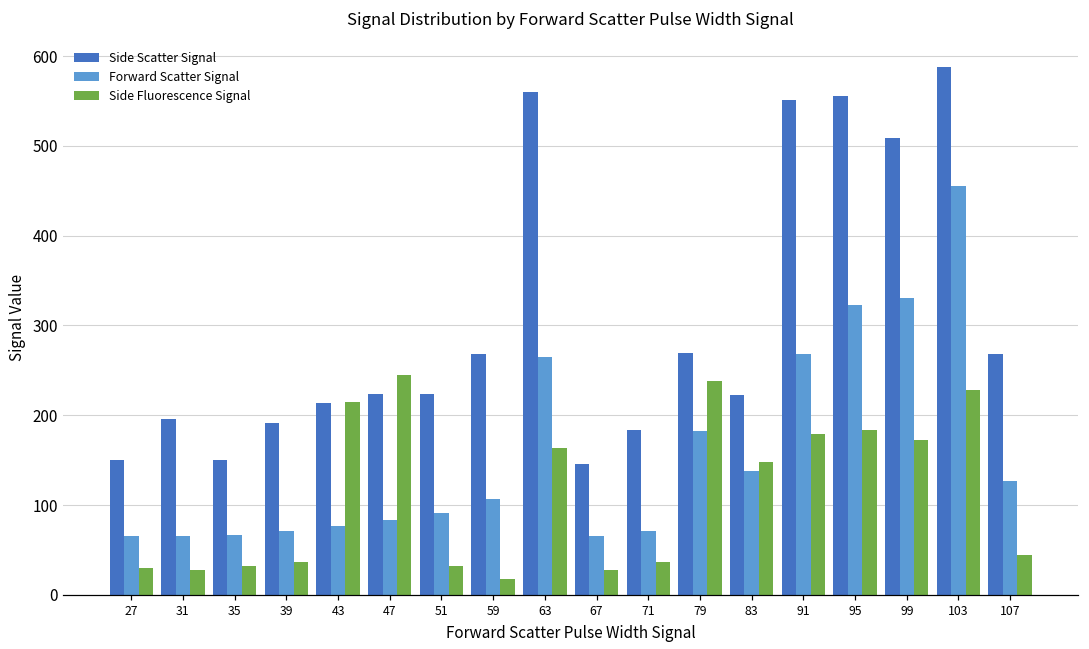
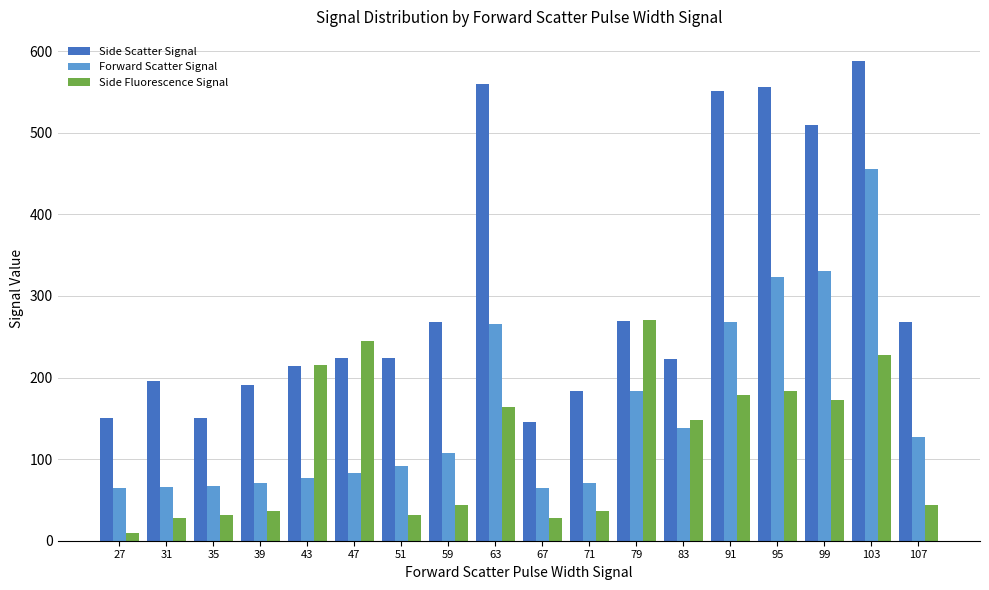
  {
    "Side Fluorescence Signal": {
-     "27": 30,
+     "27": 10,
      "31": 30,
      "35": 30,
      "39": 40,
      "43": 220,
      "47": 250,
      "51": 30,
-     "59": 20,
+     "59": 40,
      "63": 160,
      "67": 30,
      "71": 40,
-     "79": 240,
+     "79": 270,
      "83": 150,
      "91": 180,
      "95": 180,
      "99": 170,
      "103": 230,
      "107": 40
    }
  }
